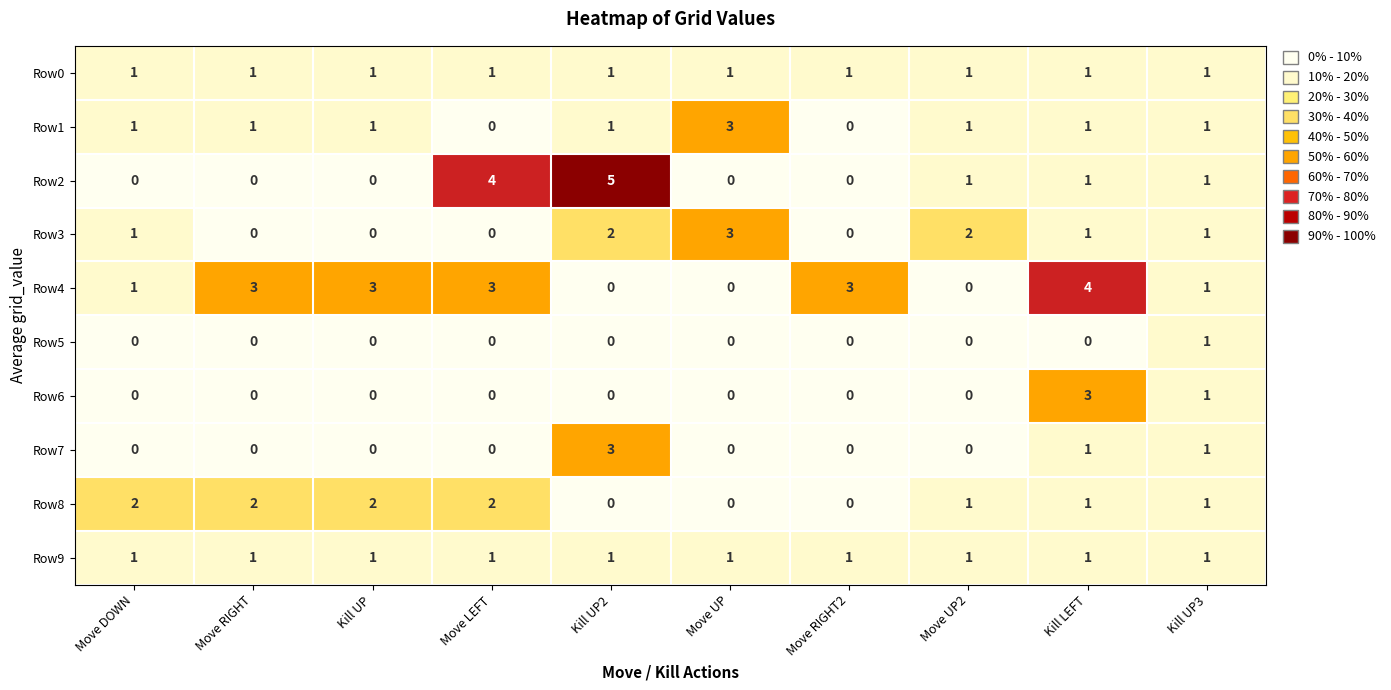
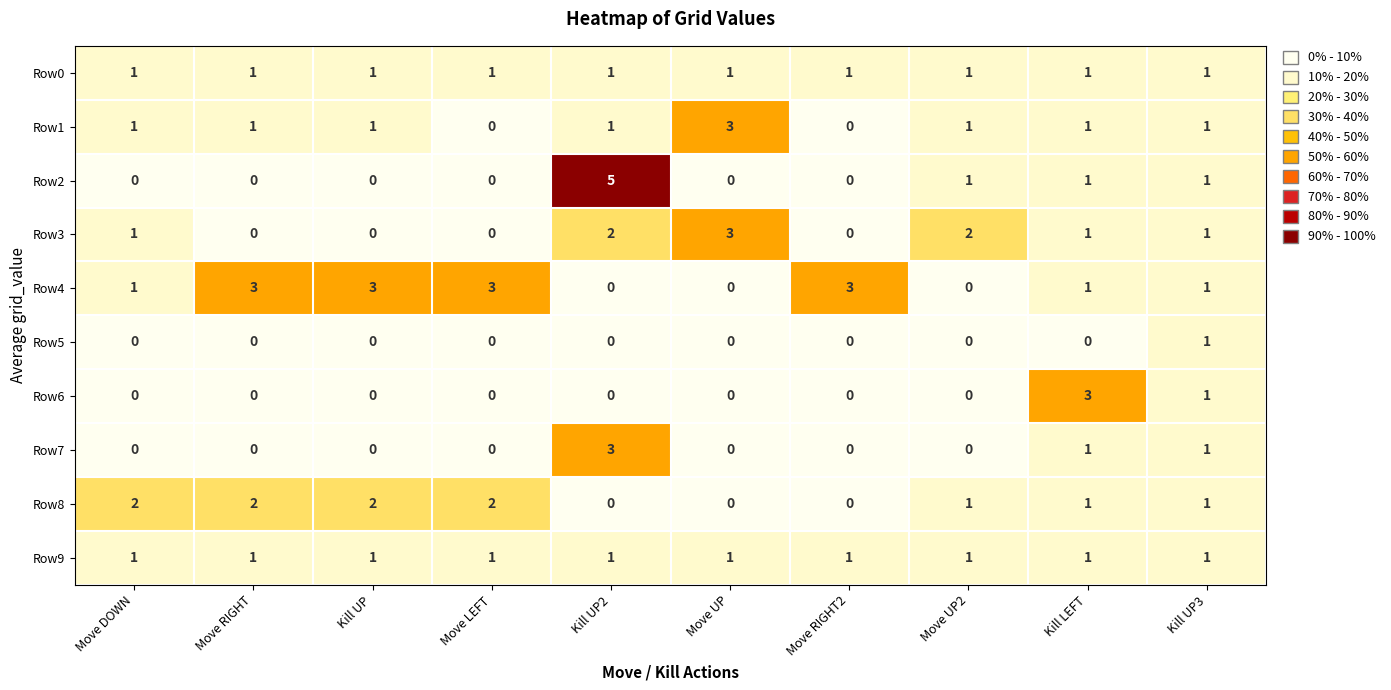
  {
    "Row0": {
      "Move DOWN": 1,
      "Move RIGHT": 1,
      "Kill UP": 1,
      "Move LEFT": 1,
      "Kill UP2": 1,
      "Move UP": 1,
      "Move RIGHT2": 1,
      "Move UP2": 1,
      "Kill LEFT": 1,
      "Kill UP3": 1
    },
    "Row1": {
      "Move DOWN": 1,
      "Move RIGHT": 1,
      "Kill UP": 1,
      "Move LEFT": 0,
      "Kill UP2": 1,
      "Move UP": 3,
      "Move RIGHT2": 0,
      "Move UP2": 1,
      "Kill LEFT": 1,
      "Kill UP3": 1
    },
    "Row2": {
      "Move DOWN": 0,
      "Move RIGHT": 0,
      "Kill UP": 0,
-     "Move LEFT": 4,
+     "Move LEFT": 0,
      "Kill UP2": 5,
      "Move UP": 0,
      "Move RIGHT2": 0,
      "Move UP2": 1,
      "Kill LEFT": 1,
      "Kill UP3": 1
    },
    "Row3": {
      "Move DOWN": 1,
      "Move RIGHT": 0,
      "Kill UP": 0,
      "Move LEFT": 0,
      "Kill UP2": 2,
      "Move UP": 3,
      "Move RIGHT2": 0,
      "Move UP2": 2,
      "Kill LEFT": 1,
      "Kill UP3": 1
    },
    "Row4": {
      "Move DOWN": 1,
      "Move RIGHT": 3,
      "Kill UP": 3,
      "Move LEFT": 3,
      "Kill UP2": 0,
      "Move UP": 0,
      "Move RIGHT2": 3,
      "Move UP2": 0,
-     "Kill LEFT": 4,
+     "Kill LEFT": 1,
      "Kill UP3": 1
    },
    "Row5": {
      "Move DOWN": 0,
      "Move RIGHT": 0,
      "Kill UP": 0,
      "Move LEFT": 0,
      "Kill UP2": 0,
      "Move UP": 0,
      "Move RIGHT2": 0,
      "Move UP2": 0,
      "Kill LEFT": 0,
      "Kill UP3": 1
    },
    "Row6": {
      "Move DOWN": 0,
      "Move RIGHT": 0,
      "Kill UP": 0,
      "Move LEFT": 0,
      "Kill UP2": 0,
      "Move UP": 0,
      "Move RIGHT2": 0,
      "Move UP2": 0,
      "Kill LEFT": 3,
      "Kill UP3": 1
    },
    "Row7": {
      "Move DOWN": 0,
      "Move RIGHT": 0,
      "Kill UP": 0,
      "Move LEFT": 0,
      "Kill UP2": 3,
      "Move UP": 0,
      "Move RIGHT2": 0,
      "Move UP2": 0,
      "Kill LEFT": 1,
      "Kill UP3": 1
    },
    "Row8": {
      "Move DOWN": 2,
      "Move RIGHT": 2,
      "Kill UP": 2,
      "Move LEFT": 2,
      "Kill UP2": 0,
      "Move UP": 0,
      "Move RIGHT2": 0,
      "Move UP2": 1,
      "Kill LEFT": 1,
      "Kill UP3": 1
    },
    "Row9": {
      "Move DOWN": 1,
      "Move RIGHT": 1,
      "Kill UP": 1,
      "Move LEFT": 1,
      "Kill UP2": 1,
      "Move UP": 1,
      "Move RIGHT2": 1,
      "Move UP2": 1,
      "Kill LEFT": 1,
      "Kill UP3": 1
    }
  }
